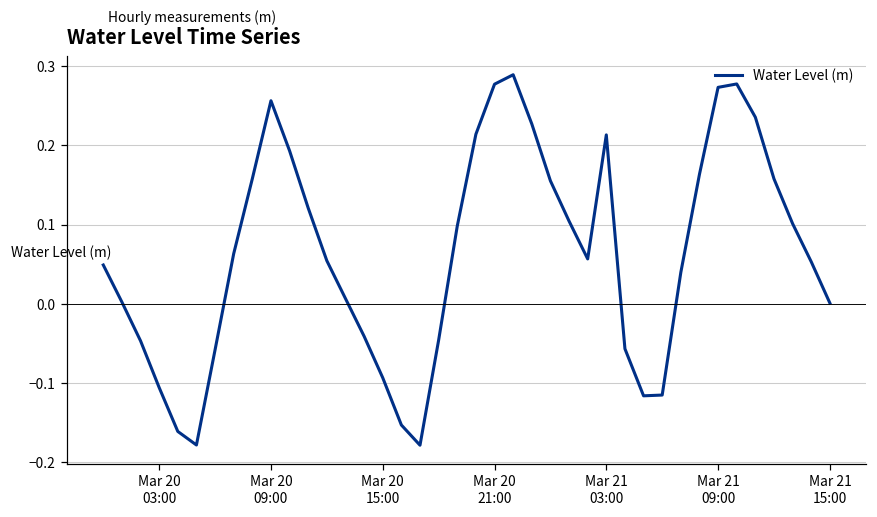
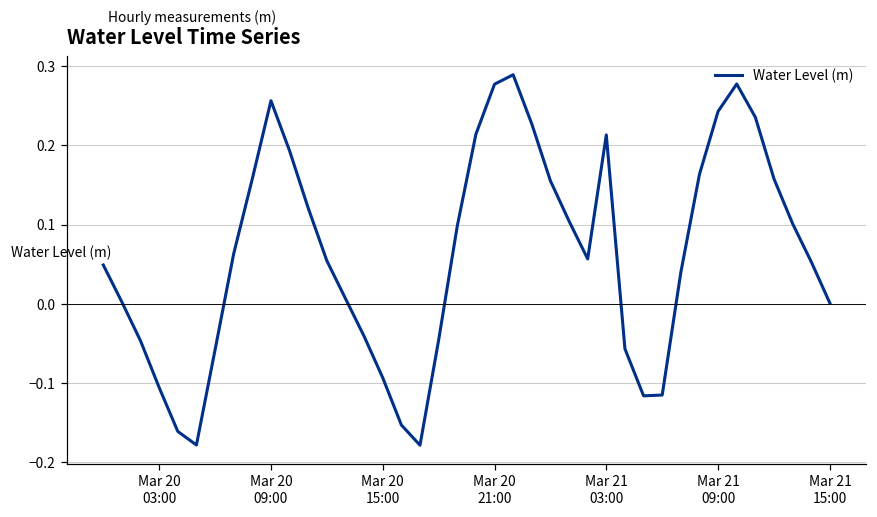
  {
    "Mar 20 03:00": -0.11,
    "Mar 20 09:00": 0.26,
    "Mar 20 15:00": -0.09,
    "Mar 20 21:00": 0.28,
    "Mar 21 03:00": 0.21,
-   "Mar 21 09:00": 0.27,
+   "Mar 21 09:00": 0.24,
    "Mar 21 15:00": 0.00
  }
